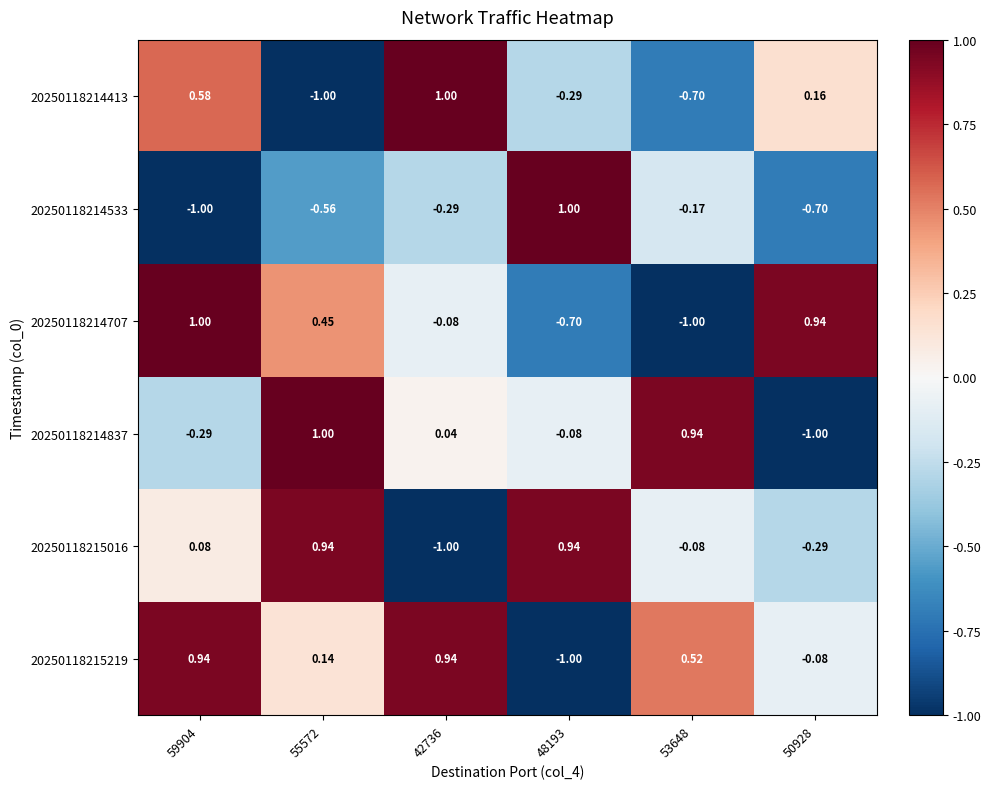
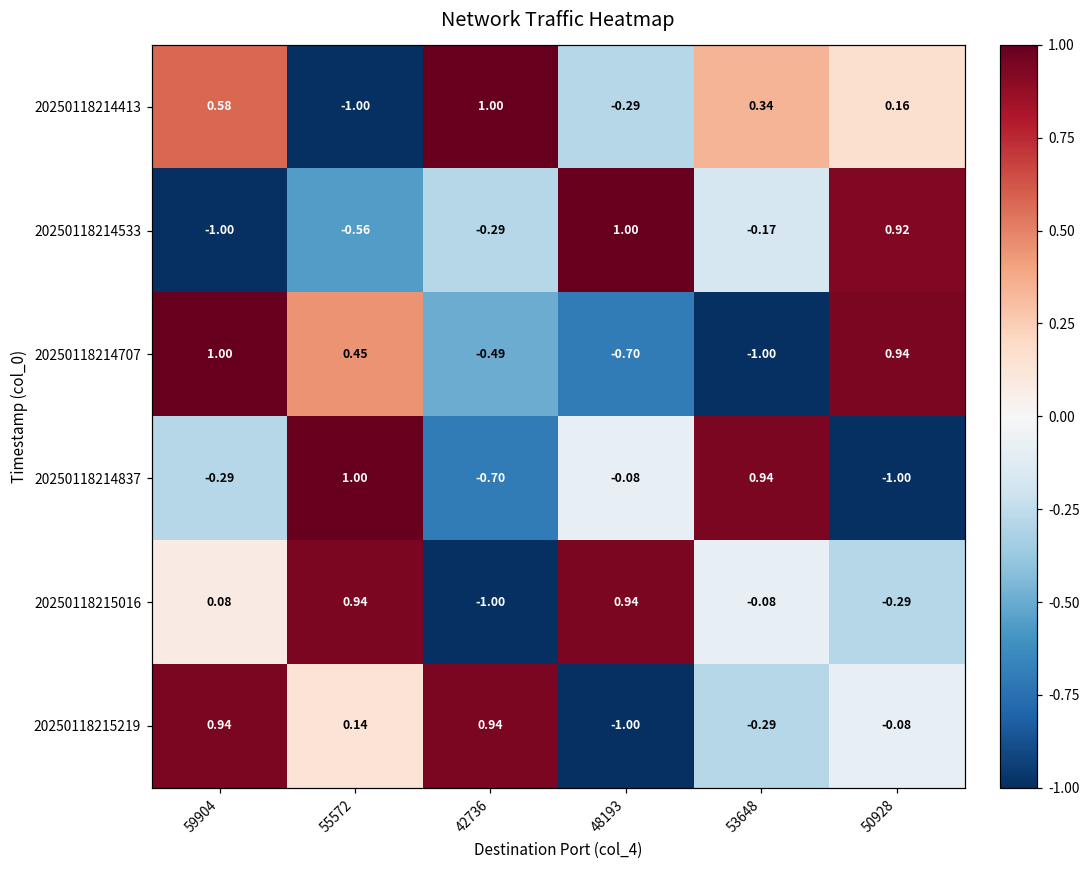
  {
    "20250118214413": {
      "59904": 0.58,
      "55572": -1.00,
      "42736": 1.00,
      "48193": -0.29,
-     "53648": -0.70,
+     "53648": 0.34,
      "50928": 0.16
    },
    "20250118214533": {
      "59904": -1.00,
      "55572": -0.56,
      "42736": -0.29,
      "48193": 1.00,
      "53648": -0.17,
-     "50928": -0.70
+     "50928": 0.92
    },
    "20250118214707": {
      "59904": 1.00,
      "55572": 0.45,
-     "42736": -0.08,
+     "42736": -0.49,
      "48193": -0.70,
      "53648": -1.00,
      "50928": 0.94
    },
    "20250118214837": {
      "59904": -0.29,
      "55572": 1.00,
-     "42736": 0.04,
+     "42736": -0.70,
      "48193": -0.08,
      "53648": 0.94,
      "50928": -1.00
    },
    "20250118215016": {
      "59904": 0.08,
      "55572": 0.94,
      "42736": -1.00,
      "48193": 0.94,
      "53648": -0.08,
      "50928": -0.29
    },
    "20250118215219": {
      "59904": 0.94,
      "55572": 0.14,
      "42736": 0.94,
      "48193": -1.00,
-     "53648": 0.52,
+     "53648": -0.29,
      "50928": -0.08
    }
  }
